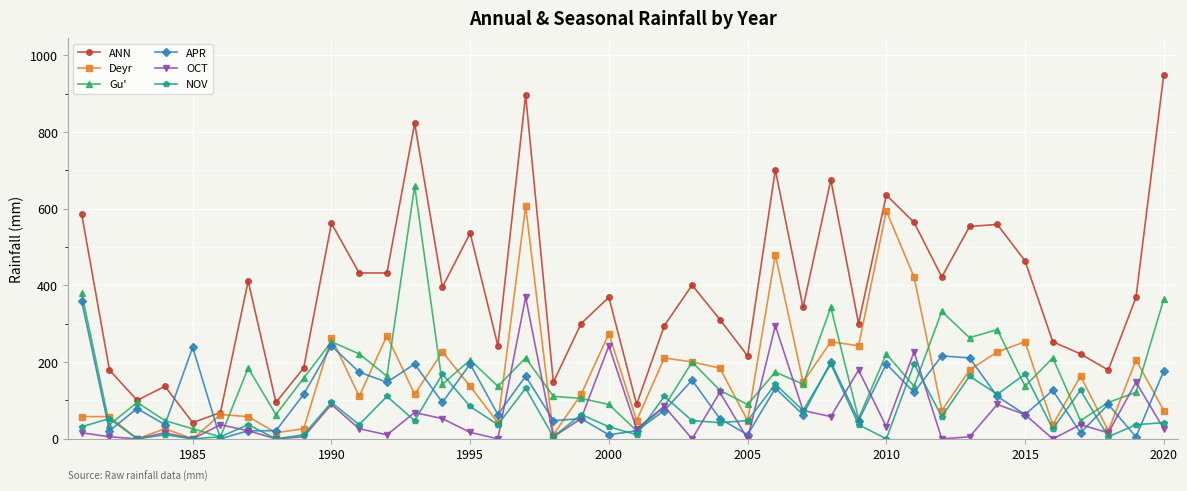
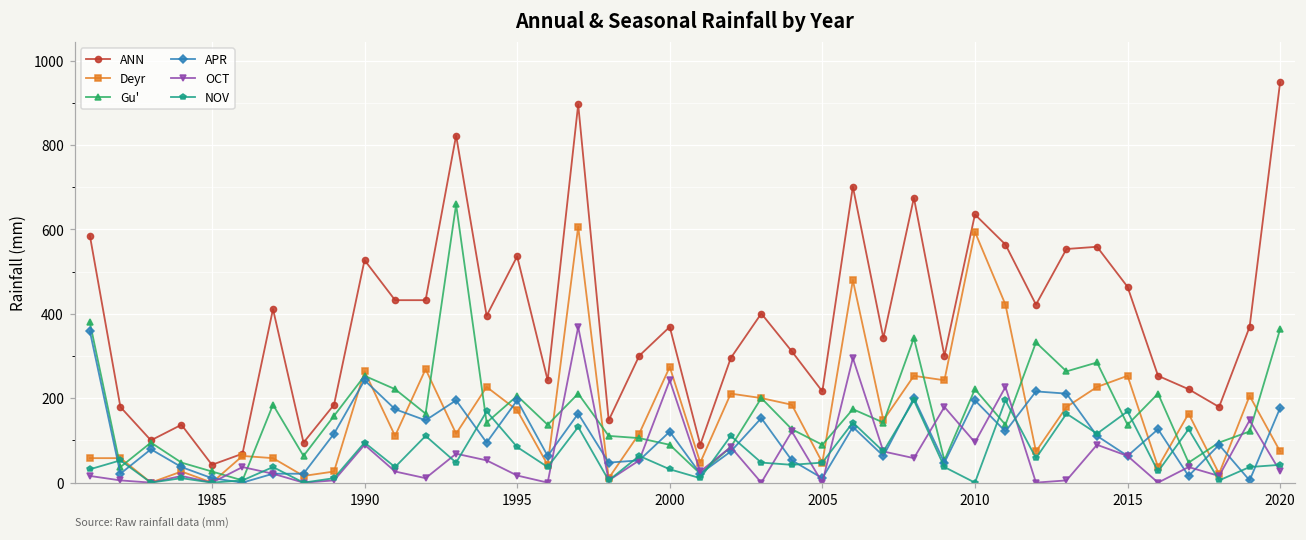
  {
    "ANN": {
      "1985": 40,
-     "1990": 560,
+     "1990": 530,
      "1995": 540,
      "2000": 370,
      "2005": 220,
      "2010": 640,
      "2015": 460,
      "2020": 950
    },
    "Deyr": {
      "1990": 260,
-     "1995": 140,
+     "1995": 170,
      "2000": 270,
      "2010": 590,
      "2015": 250,
      "2020": 70
    },
    "APR": {
-     "1985": 240,
+     "1985": 10,
      "1990": 240,
      "1995": 200,
-     "2000": 10,
+     "2000": 120,
      "2005": 10,
      "2010": 200,
      "2020": 180
    },
    "OCT": {
      "1995": 20,
      "2000": 240,
      "2005": 0,
-     "2010": 30,
+     "2010": 100,
      "2020": 30
    }
  }
